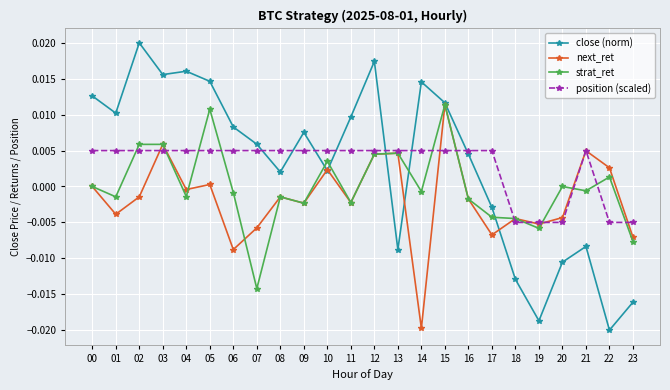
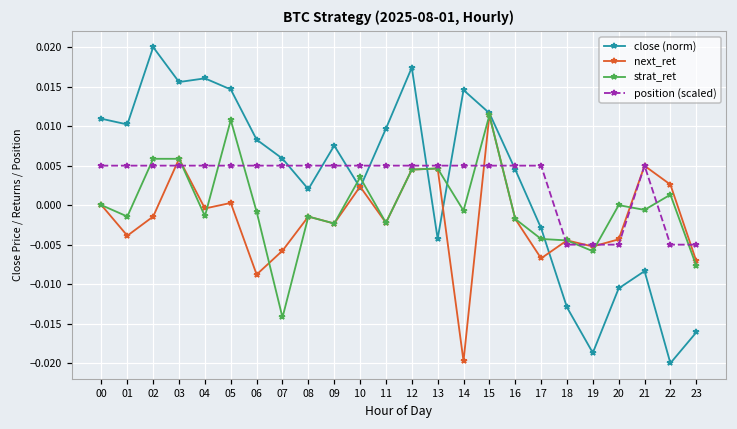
  {
    "close (norm)": {
-     "00": 0.013,
+     "00": 0.011,
      "01": 0.010,
      "02": 0.020,
      "03": 0.016,
      "04": 0.016,
      "05": 0.015,
      "06": 0.008,
      "07": 0.006,
      "08": 0.002,
      "09": 0.008,
      "11": 0.010,
      "12": 0.017,
-     "13": -0.009,
+     "13": -0.004,
      "14": 0.015,
      "16": 0.005,
      "17": -0.003,
      "18": -0.013,
      "19": -0.019,
      "20": -0.011,
      "21": -0.008,
      "22": -0.020,
      "23": -0.016
    },
    "next_ret": {
      "01": -0.004,
      "02": -0.001,
      "04": 0.000,
      "05": 0.000,
      "06": -0.009,
      "07": -0.006,
      "14": -0.020,
      "17": -0.007,
      "20": -0.004,
      "22": 0.003,
      "23": -0.007
    },
    "strat_ret": {
      "01": -0.001,
      "02": 0.006,
      "04": -0.001,
      "05": 0.011,
      "06": -0.001,
      "07": -0.014,
      "10": 0.004,
      "14": -0.001,
      "17": -0.004,
      "19": -0.006,
      "20": 0.000,
      "21": -0.001,
      "22": 0.001,
      "23": -0.008
    },
    "position (scaled)": {
      "00": 0.005,
      "01": 0.005,
      "02": 0.005,
      "03": 0.005,
      "04": 0.005,
      "05": 0.005,
      "06": 0.005,
      "07": 0.005,
      "08": 0.005,
      "09": 0.005,
      "10": 0.005,
      "11": 0.005,
      "12": 0.005,
      "13": 0.005,
      "14": 0.005,
      "15": 0.005,
      "16": 0.005,
      "17": 0.005,
      "18": -0.005,
      "20": -0.005,
      "22": -0.005,
      "23": -0.005
    }
  }
